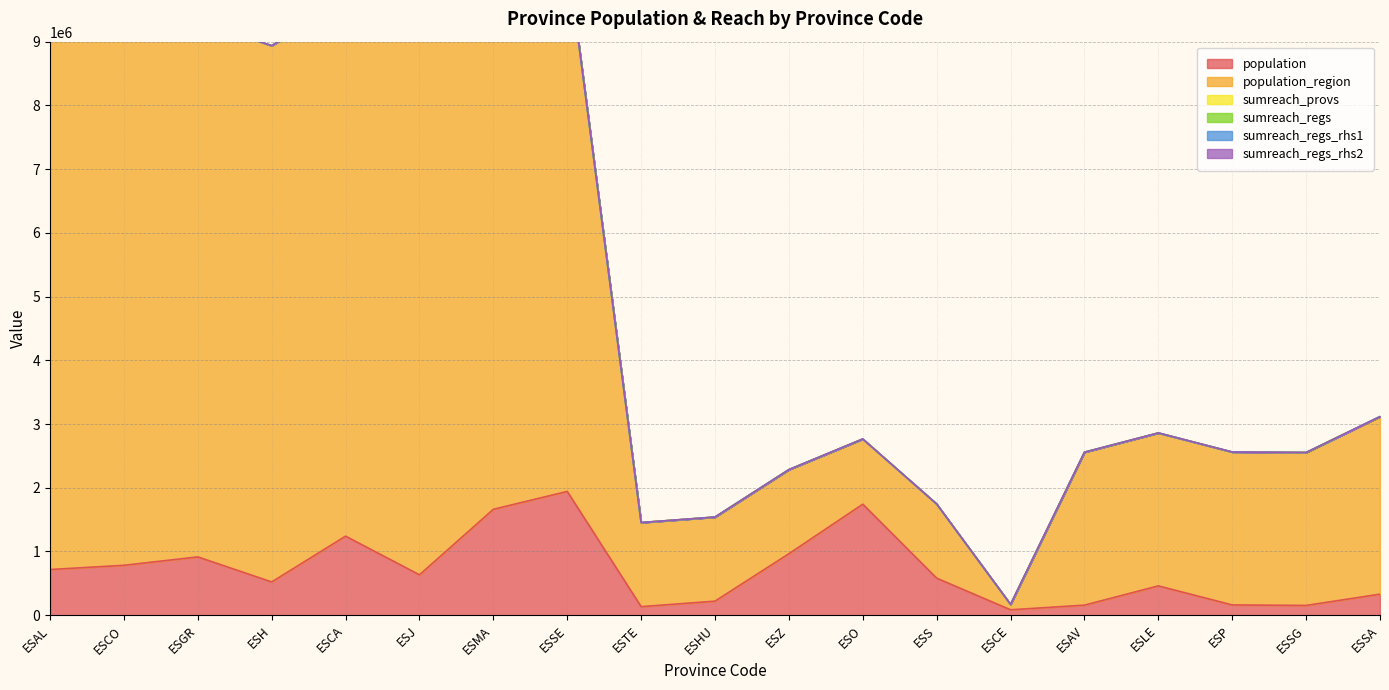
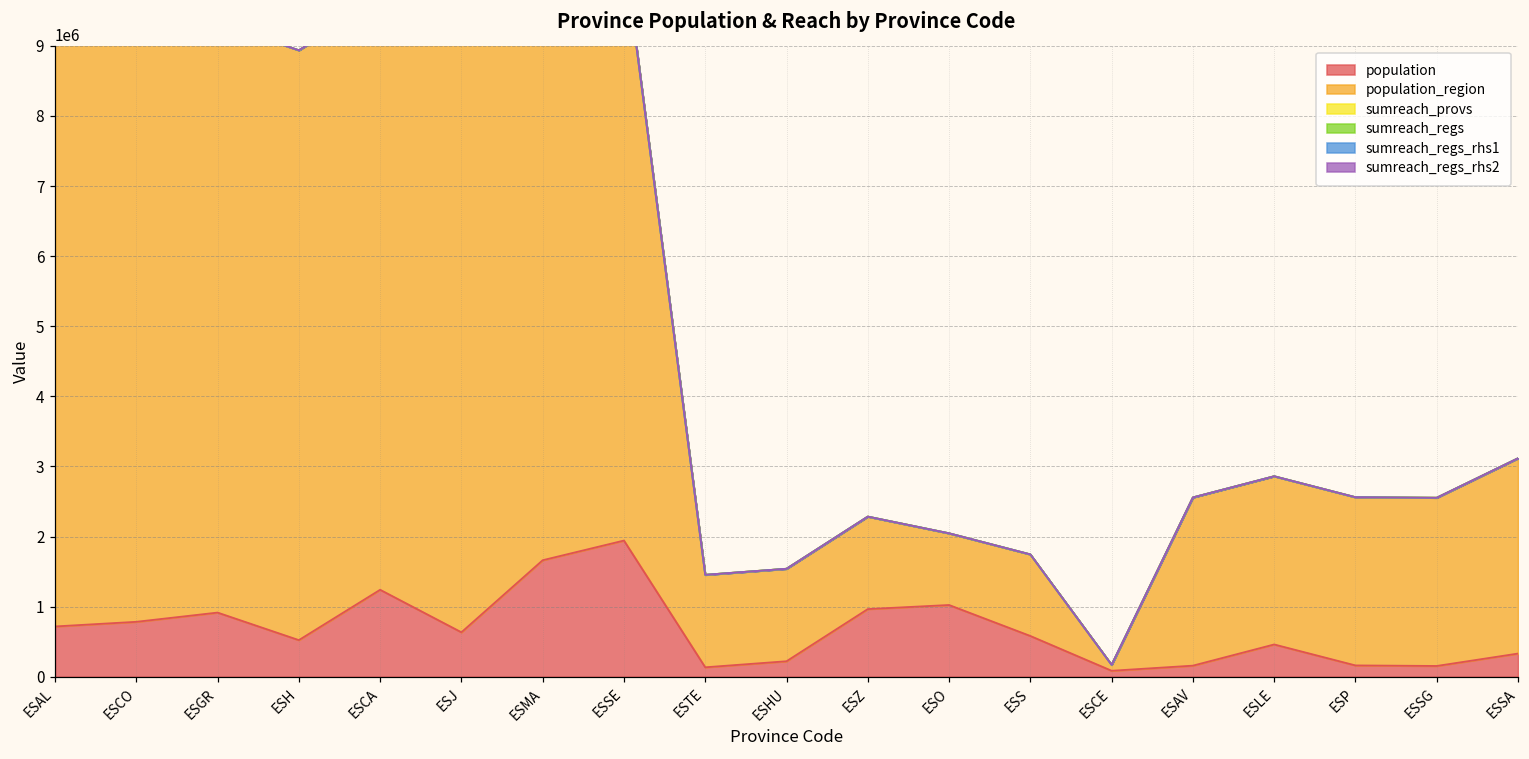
  {
    "population": {
      "ESAL": 700000,
      "ESCO": 800000,
      "ESGR": 900000,
      "ESH": 500000,
      "ESCA": 1200000,
      "ESJ": 600000,
      "ESMA": 1700000,
      "ESSE": 1900000,
      "ESTE": 100000,
      "ESHU": 200000,
      "ESZ": 1000000,
-     "ESO": 1700000,
+     "ESO": 1000000,
      "ESS": 600000,
      "ESCE": 100000,
      "ESAV": 200000,
      "ESLE": 500000,
      "ESP": 200000,
      "ESSG": 200000,
      "ESSA": 300000
    },
    "sumreach_regs_rhs2": {
      "ESH": 8400000
    }
  }
